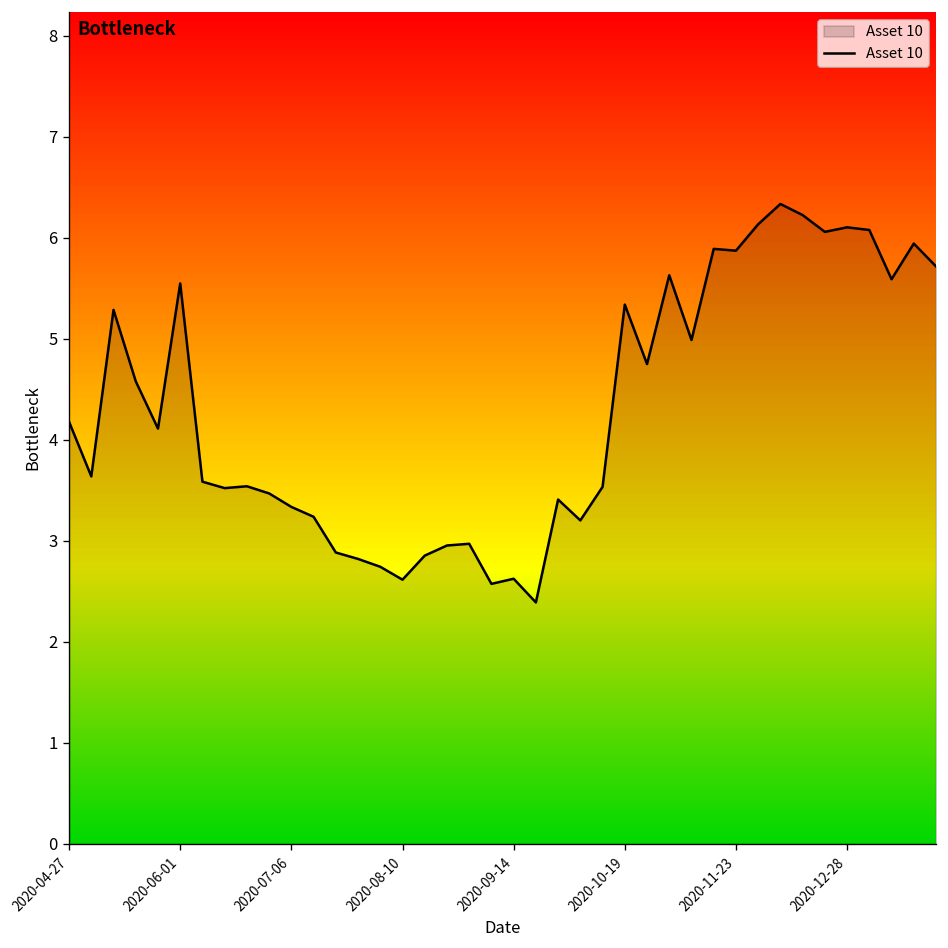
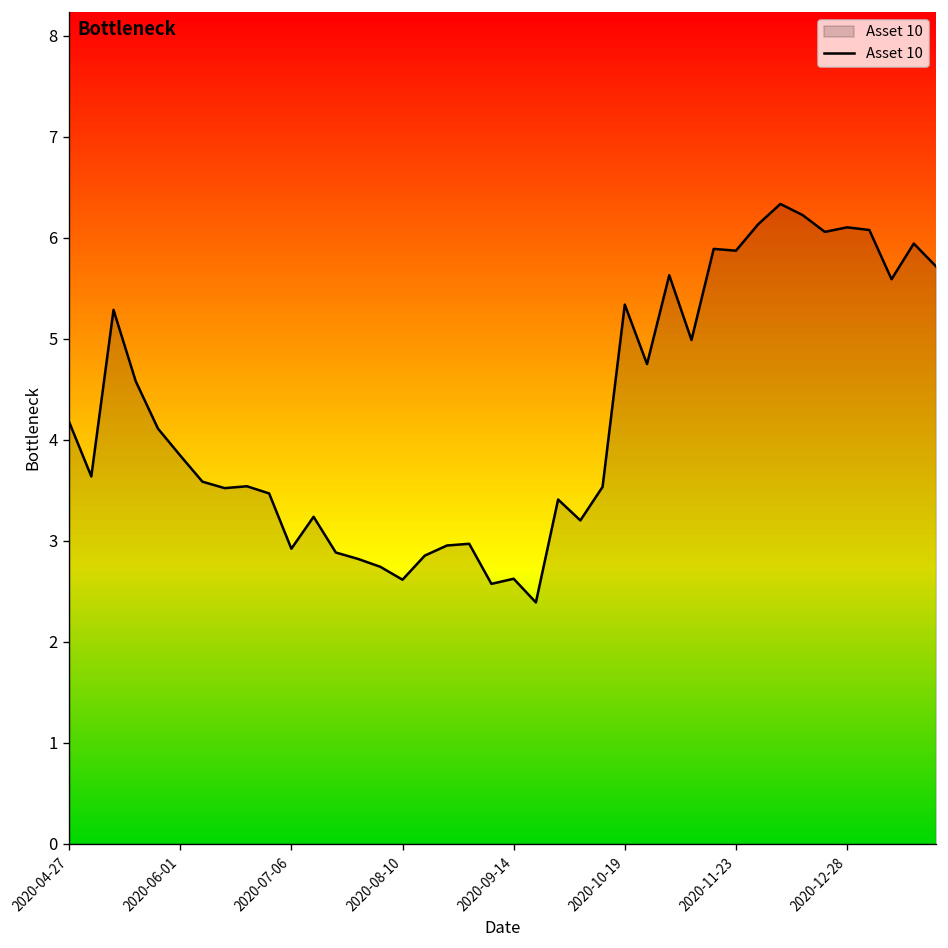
  {
    "2020-04-27": 4.2,
-   "2020-06-01": 5.5,
-   "2020-07-06": 3.3,
+   "2020-06-01": 3.8,
+   "2020-07-06": 2.9,
    "2020-08-10": 2.6,
    "2020-09-14": 2.6,
    "2020-10-19": 5.3,
    "2020-11-23": 5.9,
    "2020-12-28": 6.1
  }
